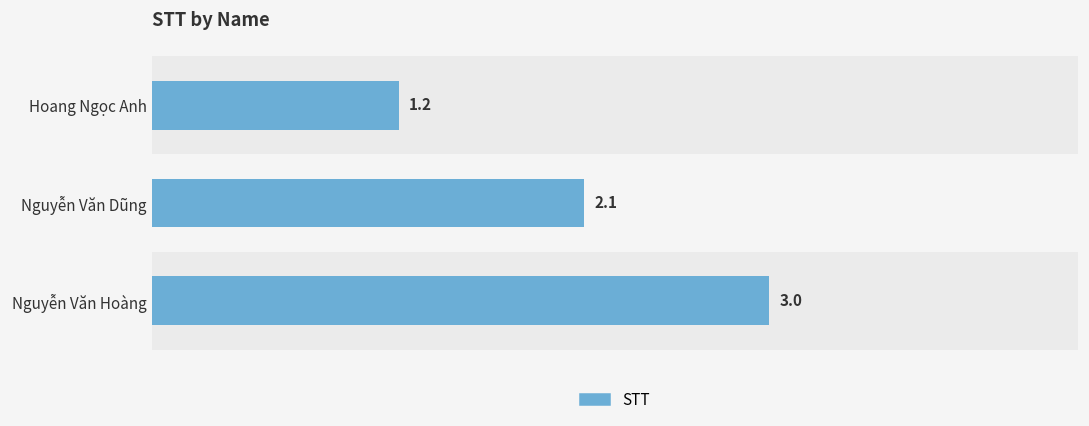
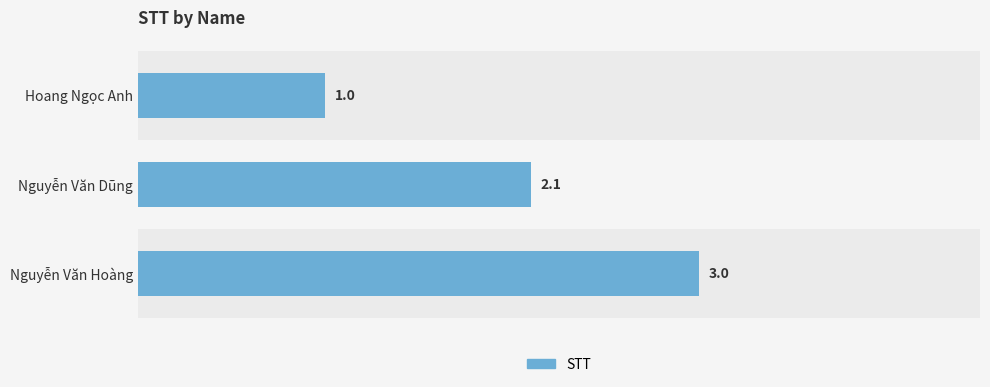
  {
-   "Hoang Ngọc Anh": 1.2,
+   "Hoang Ngọc Anh": 1.0,
    "Nguyễn Văn Dũng": 2.1,
    "Nguyễn Văn Hoàng": 3.0
  }
